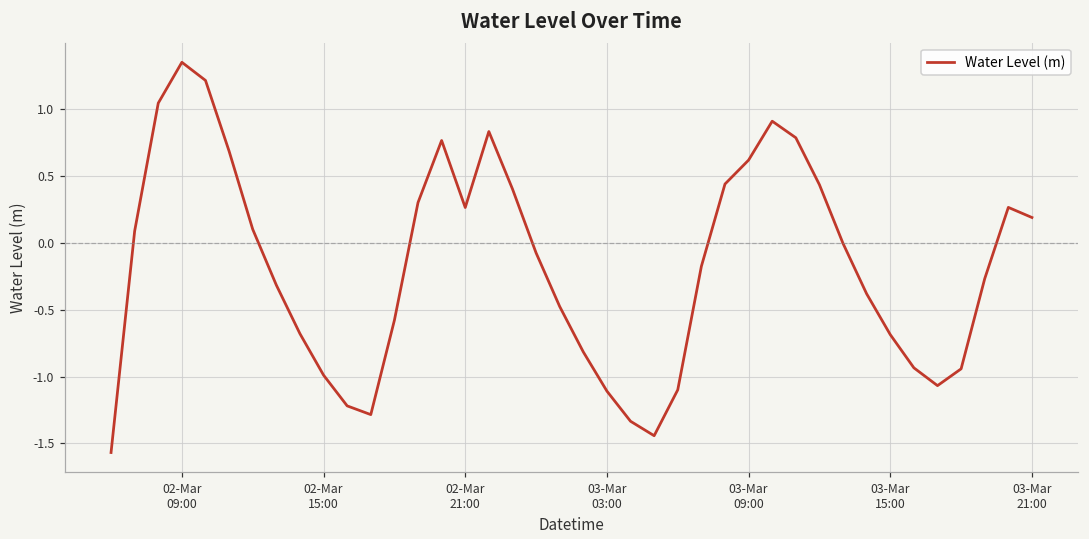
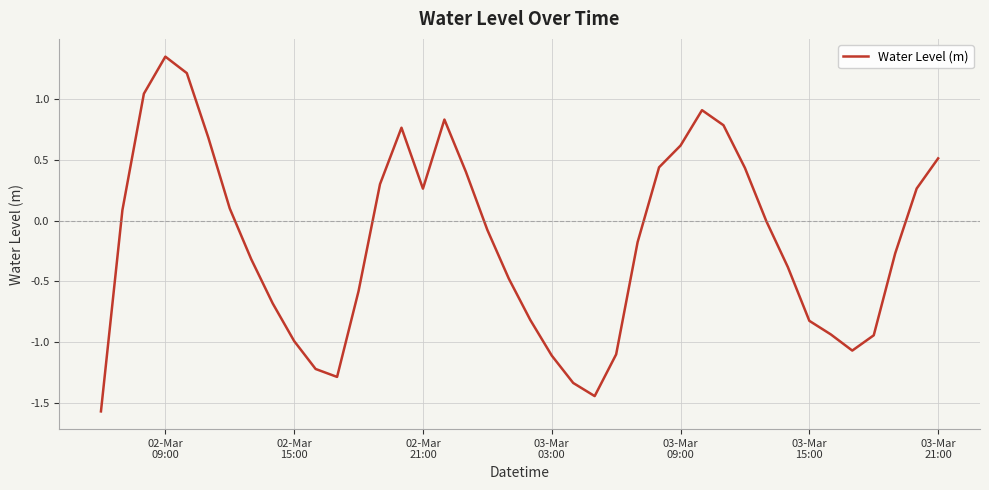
  {
    "02-Mar 09:00": 1.35,
    "02-Mar 15:00": -0.99,
    "02-Mar 21:00": 0.26,
    "03-Mar 03:00": -1.11,
    "03-Mar 09:00": 0.62,
-   "03-Mar 15:00": -0.69,
-   "03-Mar 21:00": 0.19
+   "03-Mar 15:00": -0.82,
+   "03-Mar 21:00": 0.51
  }
